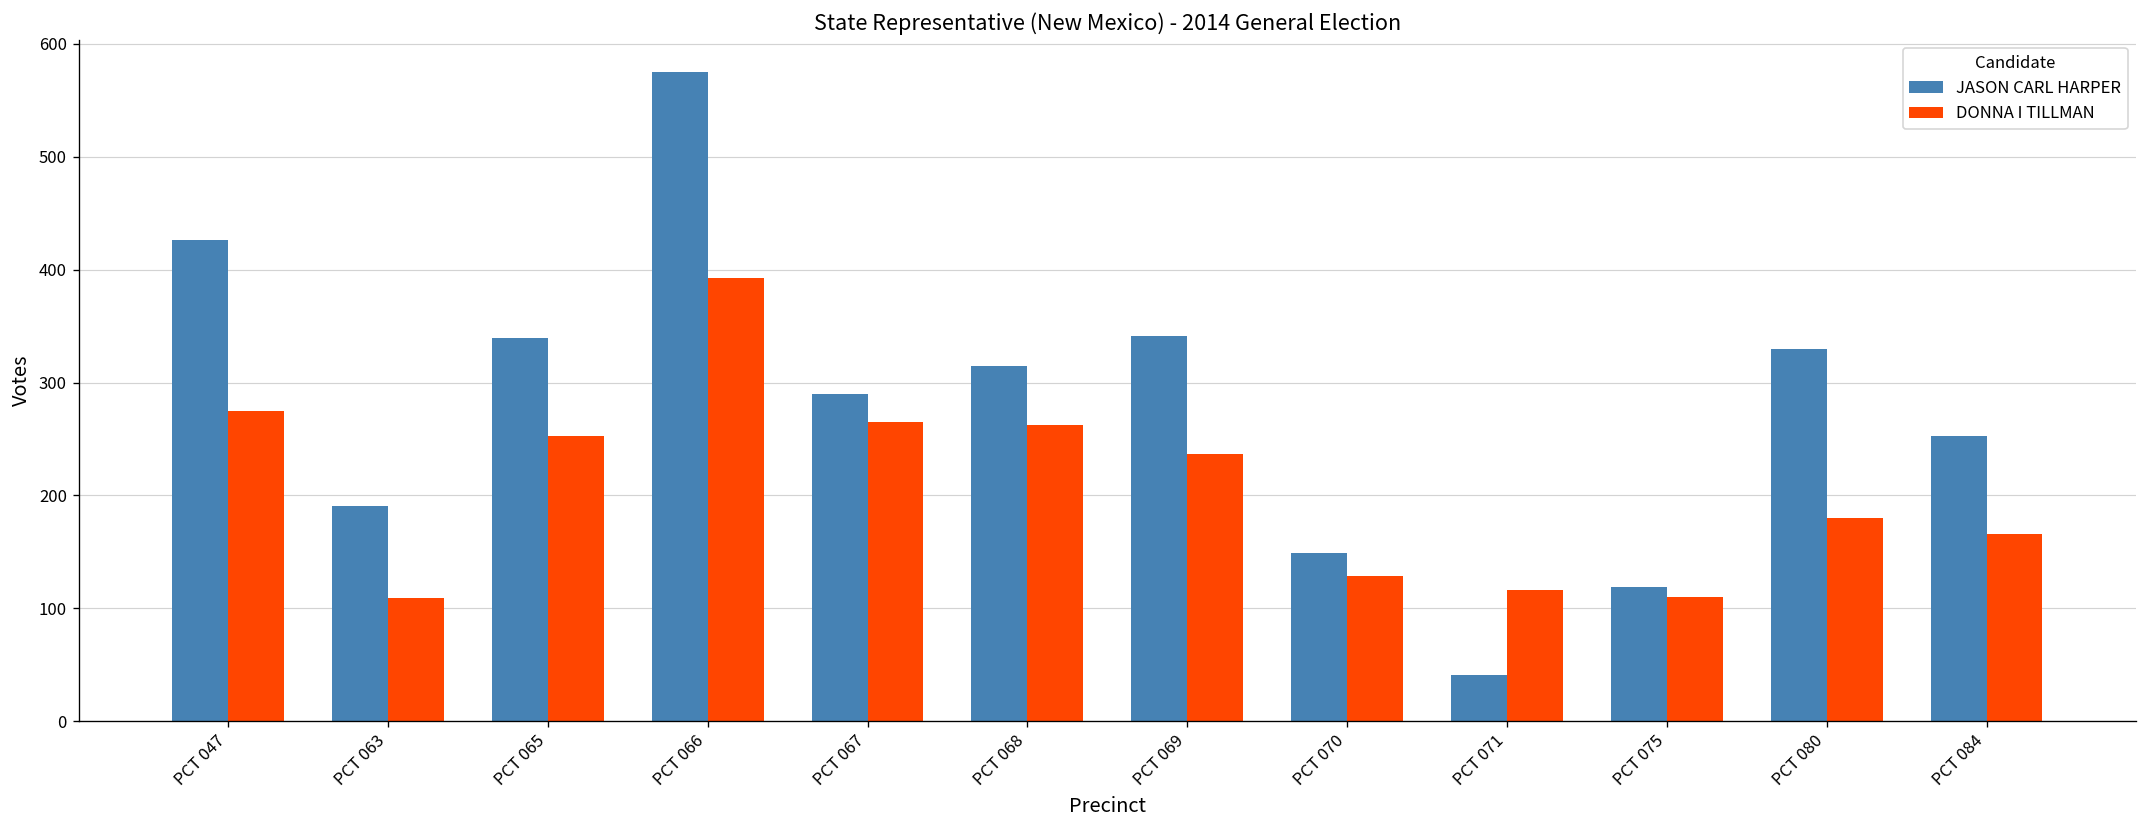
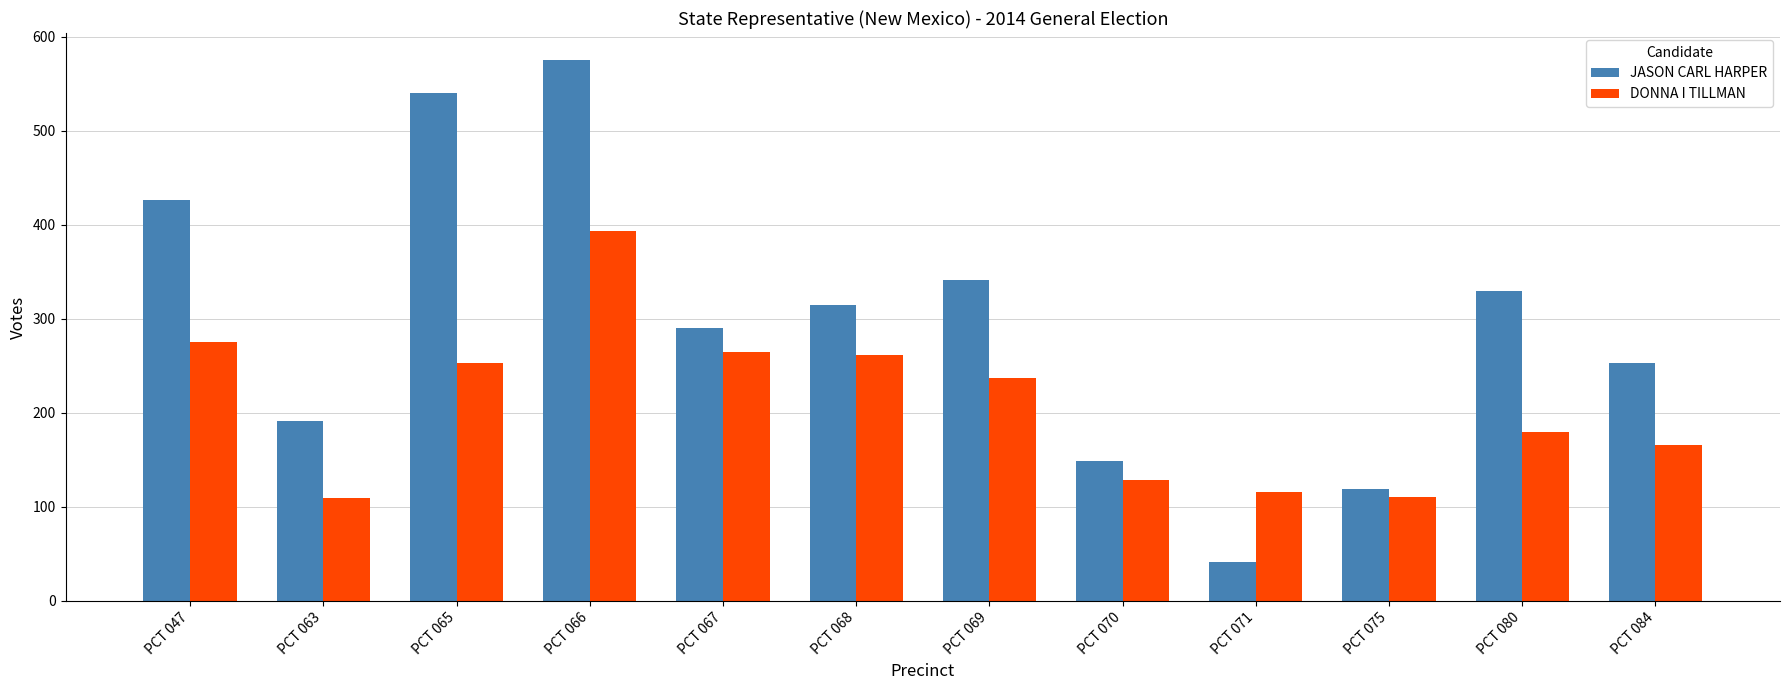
  {
    "JASON CARL HARPER": {
      "PCT 047": 430,
      "PCT 063": 190,
-     "PCT 065": 340,
+     "PCT 065": 540,
      "PCT 066": 580,
      "PCT 067": 290,
      "PCT 068": 320,
      "PCT 069": 340,
      "PCT 070": 150,
      "PCT 071": 40,
      "PCT 075": 120,
      "PCT 080": 330,
      "PCT 084": 250
    },
    "DONNA I TILLMAN": {
      "PCT 047": 280,
      "PCT 063": 110,
      "PCT 065": 250,
      "PCT 066": 390,
      "PCT 067": 270,
      "PCT 068": 260,
      "PCT 069": 240,
      "PCT 070": 130,
      "PCT 071": 120,
      "PCT 075": 110,
      "PCT 080": 180,
      "PCT 084": 170
    }
  }
